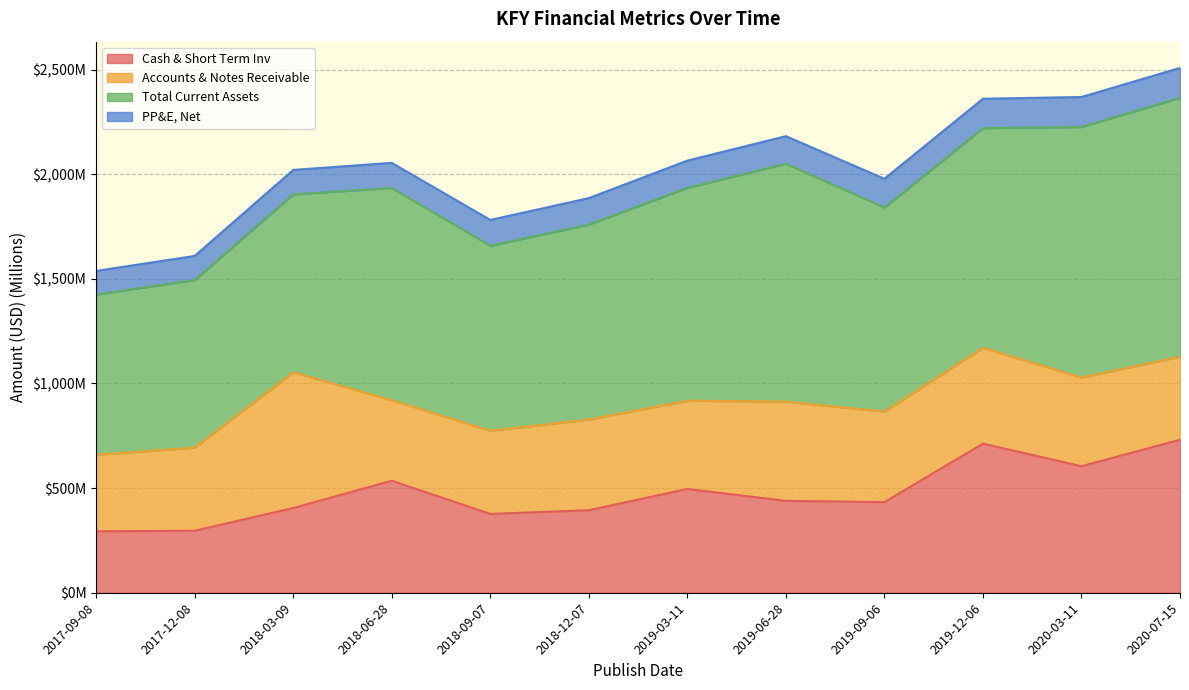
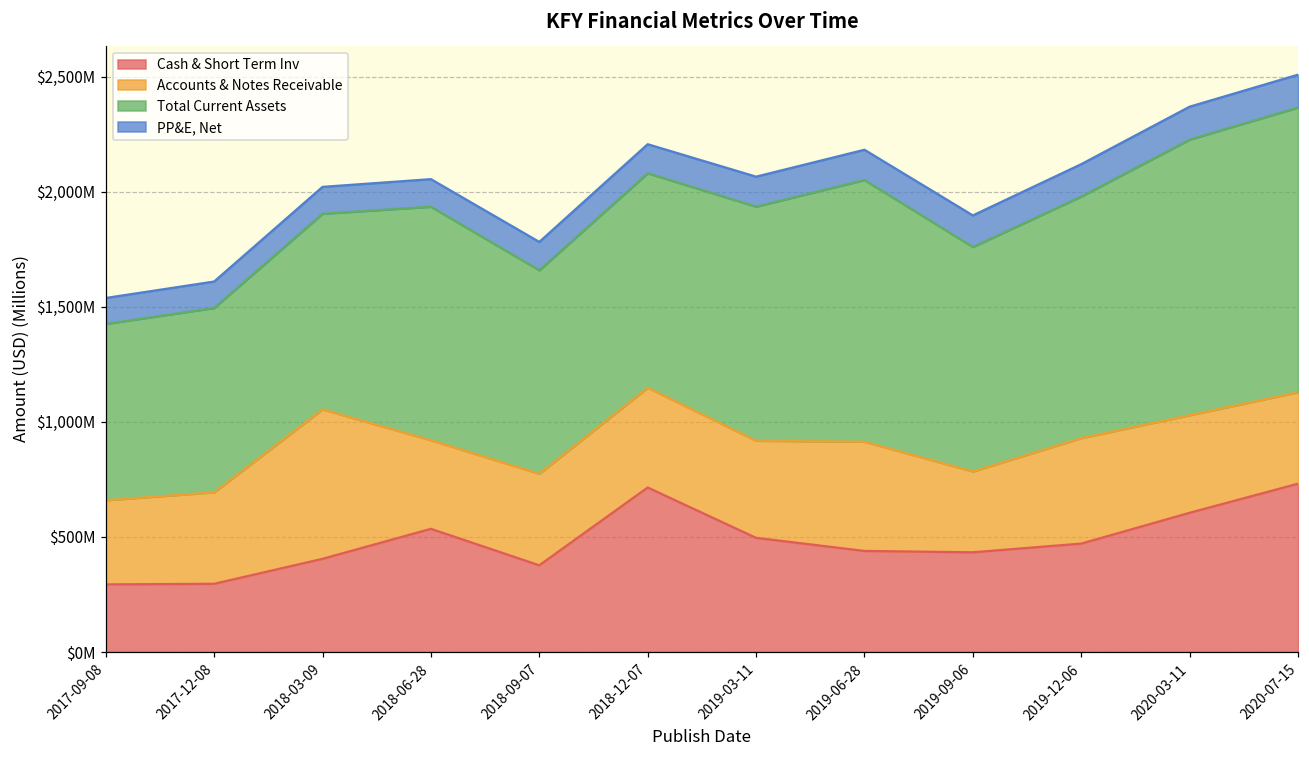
  {
    "Cash & Short Term Inv": {
      "2017-09-08": "$290,000,000",
      "2017-12-08": "$300,000,000",
      "2018-03-09": "$400,000,000",
      "2018-06-28": "$540,000,000",
      "2018-09-07": "$380,000,000",
-     "2018-12-07": "$390,000,000",
+     "2018-12-07": "$710,000,000",
      "2019-03-11": "$500,000,000",
      "2019-06-28": "$440,000,000",
      "2019-09-06": "$430,000,000",
-     "2019-12-06": "$710,000,000",
+     "2019-12-06": "$470,000,000",
      "2020-03-11": "$600,000,000",
      "2020-07-15": "$730,000,000"
    },
    "Accounts & Notes Receivable": {
      "2017-09-08": "$370,000,000",
      "2017-12-08": "$400,000,000",
      "2018-03-09": "$650,000,000",
      "2018-06-28": "$380,000,000",
      "2018-09-07": "$400,000,000",
      "2018-12-07": "$430,000,000",
      "2019-03-11": "$420,000,000",
      "2019-06-28": "$470,000,000",
-     "2019-09-06": "$430,000,000",
+     "2019-09-06": "$350,000,000",
      "2019-12-06": "$460,000,000",
      "2020-03-11": "$420,000,000",
      "2020-07-15": "$400,000,000"
    },
    "Total Current Assets": {
      "2017-09-08": "$770,000,000",
      "2017-12-08": "$800,000,000",
      "2018-03-09": "$850,000,000",
      "2018-06-28": "$1,010,000,000",
      "2018-09-07": "$880,000,000",
      "2018-12-07": "$930,000,000",
      "2019-03-11": "$1,020,000,000",
      "2019-06-28": "$1,140,000,000",
      "2019-09-06": "$980,000,000",
      "2019-12-06": "$1,050,000,000",
      "2020-03-11": "$1,200,000,000",
      "2020-07-15": "$1,240,000,000"
    },
    "PP&E, Net": {
      "2017-09-08": "$110,000,000",
      "2017-12-08": "$120,000,000",
      "2018-03-09": "$120,000,000",
      "2018-06-28": "$120,000,000",
      "2018-09-07": "$120,000,000",
      "2018-12-07": "$130,000,000",
      "2019-03-11": "$130,000,000",
      "2019-06-28": "$130,000,000",
      "2019-09-06": "$140,000,000",
      "2019-12-06": "$140,000,000",
      "2020-03-11": "$140,000,000",
      "2020-07-15": "$140,000,000"
    }
  }
